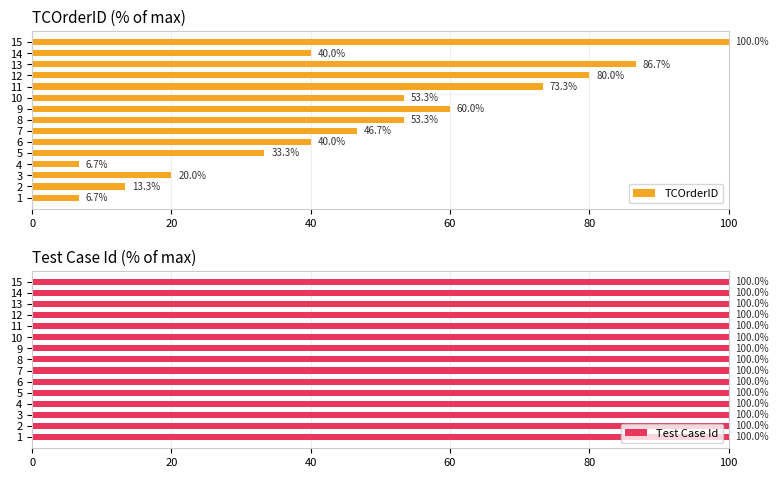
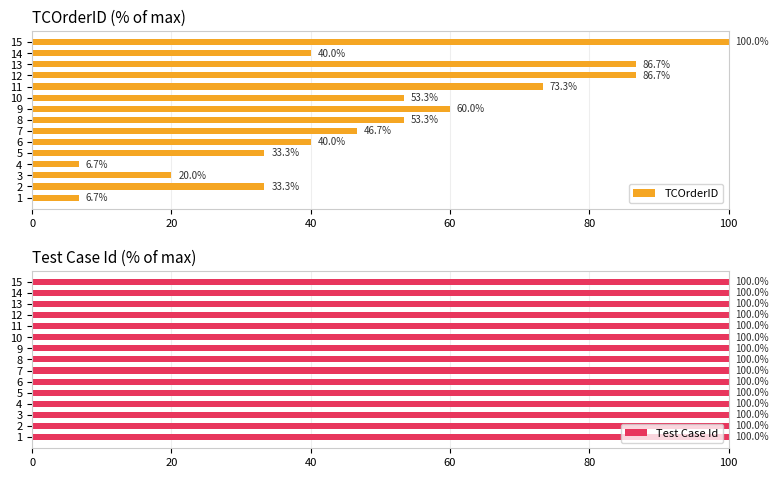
  {
    "TCOrderID (% of max)": {
      "15": "100.0%",
      "14": "40.0%",
      "13": "86.7%",
-     "12": "80.0%",
+     "12": "86.7%",
      "11": "73.3%",
      "10": "53.3%",
      "9": "60.0%",
      "8": "53.3%",
      "7": "46.7%",
      "6": "40.0%",
      "5": "33.3%",
      "4": "6.7%",
      "3": "20.0%",
-     "2": "13.3%",
+     "2": "33.3%",
      "1": "6.7%"
    },
    "Test Case Id (% of max)": {
      "15": "100.0%",
      "14": "100.0%",
      "13": "100.0%",
      "12": "100.0%",
      "11": "100.0%",
      "10": "100.0%",
      "9": "100.0%",
      "8": "100.0%",
      "7": "100.0%",
      "6": "100.0%",
      "5": "100.0%",
      "4": "100.0%",
      "3": "100.0%",
      "2": "100.0%",
      "1": "100.0%"
    }
  }
